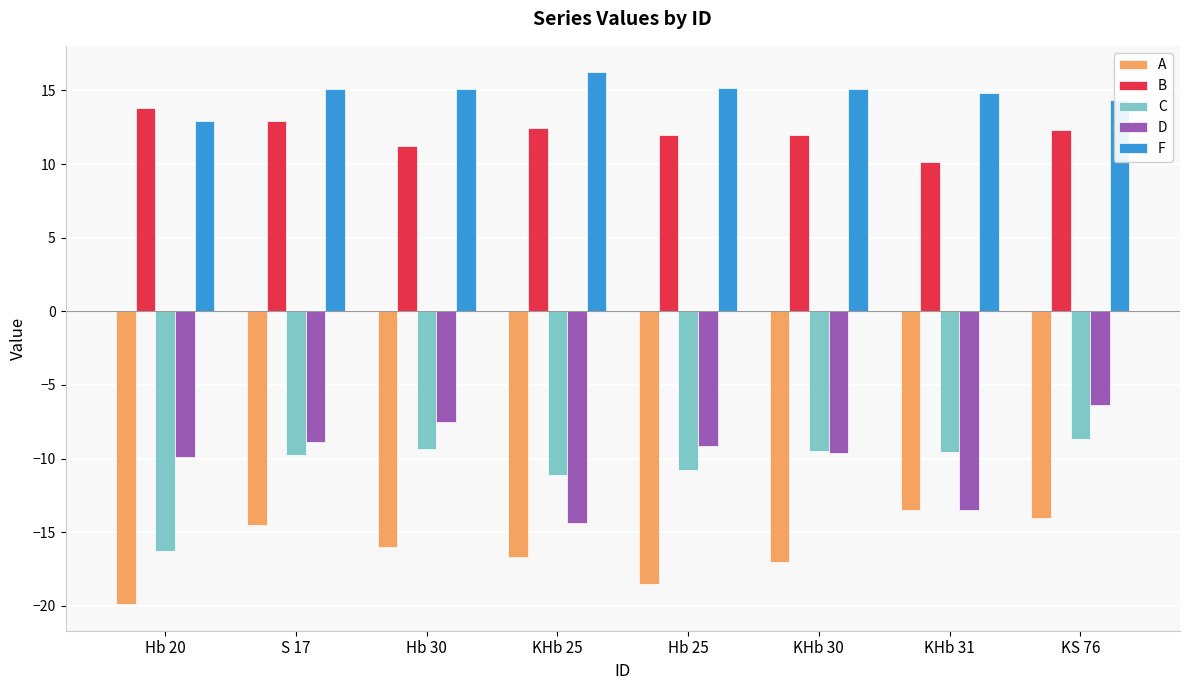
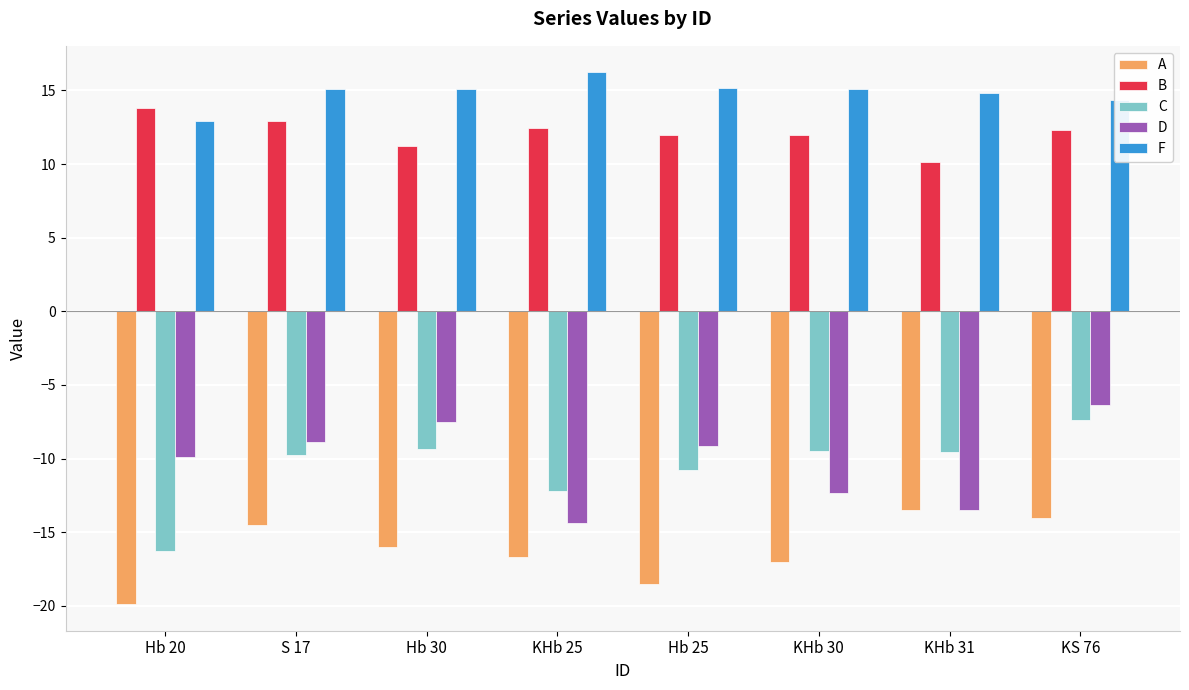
  {
    "A": {
      "Hb 20": -19.9,
      "S 17": -14.5,
      "Hb 30": -16.0,
      "KHb 25": -16.7,
      "Hb 25": -18.5,
      "KHb 30": -17.0,
      "KHb 31": -13.5,
      "KS 76": -14.0
    },
    "B": {
      "Hb 20": 13.8,
      "S 17": 12.9,
      "Hb 30": 11.2,
      "KHb 25": 12.5,
      "Hb 25": 12.0,
      "KHb 30": 12.0,
      "KHb 31": 10.1,
      "KS 76": 12.3
    },
    "C": {
      "Hb 20": -16.3,
      "S 17": -9.8,
      "Hb 30": -9.4,
-     "KHb 25": -11.1,
+     "KHb 25": -12.2,
      "Hb 25": -10.8,
      "KHb 30": -9.5,
      "KHb 31": -9.6,
-     "KS 76": -8.7
+     "KS 76": -7.4
    },
    "D": {
      "Hb 20": -9.9,
      "S 17": -8.9,
      "Hb 30": -7.5,
      "KHb 25": -14.4,
      "Hb 25": -9.1,
-     "KHb 30": -9.6,
+     "KHb 30": -12.3,
      "KHb 31": -13.5,
      "KS 76": -6.3
    },
    "F": {
      "Hb 20": 12.9,
      "S 17": 15.1,
      "Hb 30": 15.1,
      "KHb 25": 16.2,
      "Hb 25": 15.1,
      "KHb 30": 15.1,
      "KHb 31": 14.8
    }
  }
